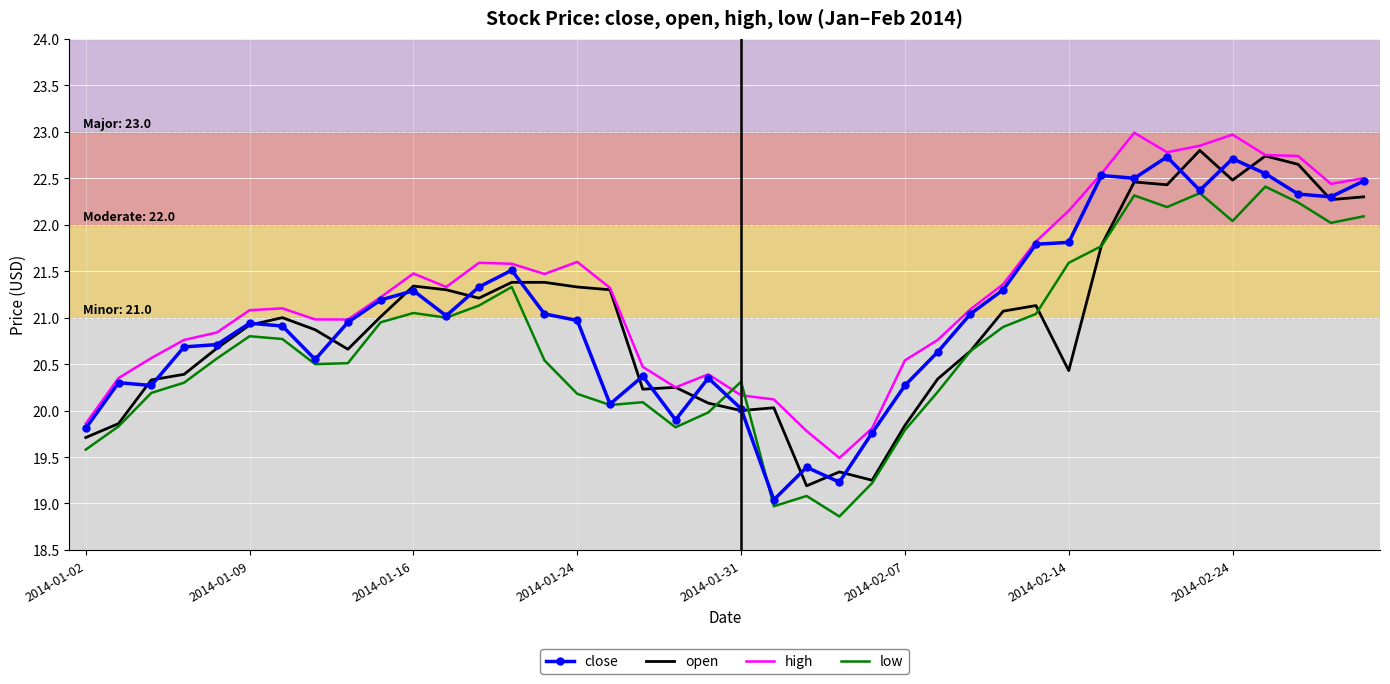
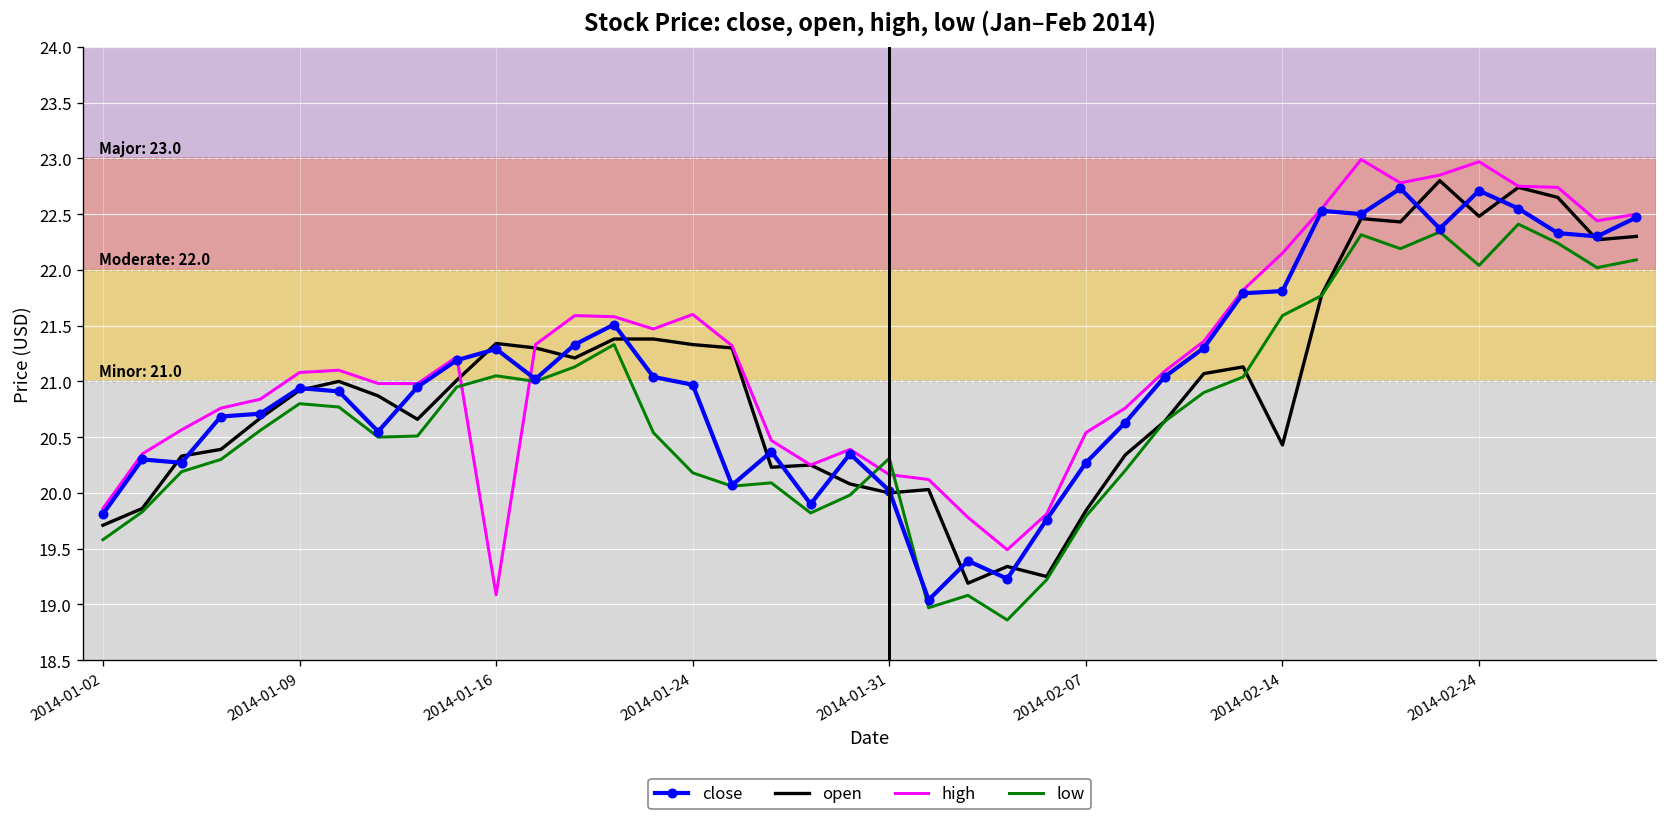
  {
    "close": {
      "2014-01-02": 19.8,
      "2014-01-16": 21.3,
      "2014-01-24": 21.0,
      "2014-02-07": 20.3,
      "2014-02-14": 21.8,
      "2014-02-24": 22.7
    },
    "open": {
      "2014-01-02": 19.7,
      "2014-01-16": 21.3,
      "2014-01-24": 21.3,
      "2014-02-07": 19.8,
      "2014-02-14": 20.4,
      "2014-02-24": 22.5
    },
    "high": {
      "2014-01-02": 19.9,
      "2014-01-09": 21.1,
-     "2014-01-16": 21.5,
+     "2014-01-16": 19.1,
      "2014-01-24": 21.6,
      "2014-01-31": 20.2,
      "2014-02-07": 20.5,
      "2014-02-14": 22.2,
      "2014-02-24": 23.0
    },
    "low": {
      "2014-01-02": 19.6,
      "2014-01-09": 20.8,
      "2014-01-16": 21.1,
      "2014-01-24": 20.2,
      "2014-01-31": 20.3,
      "2014-02-07": 19.8,
      "2014-02-14": 21.6,
      "2014-02-24": 22.0
    }
  }
